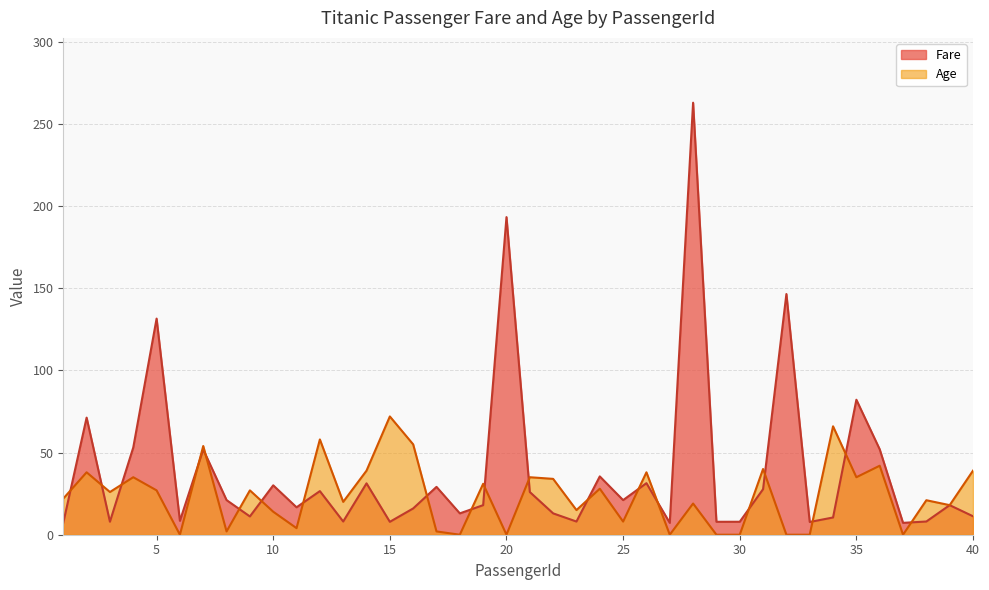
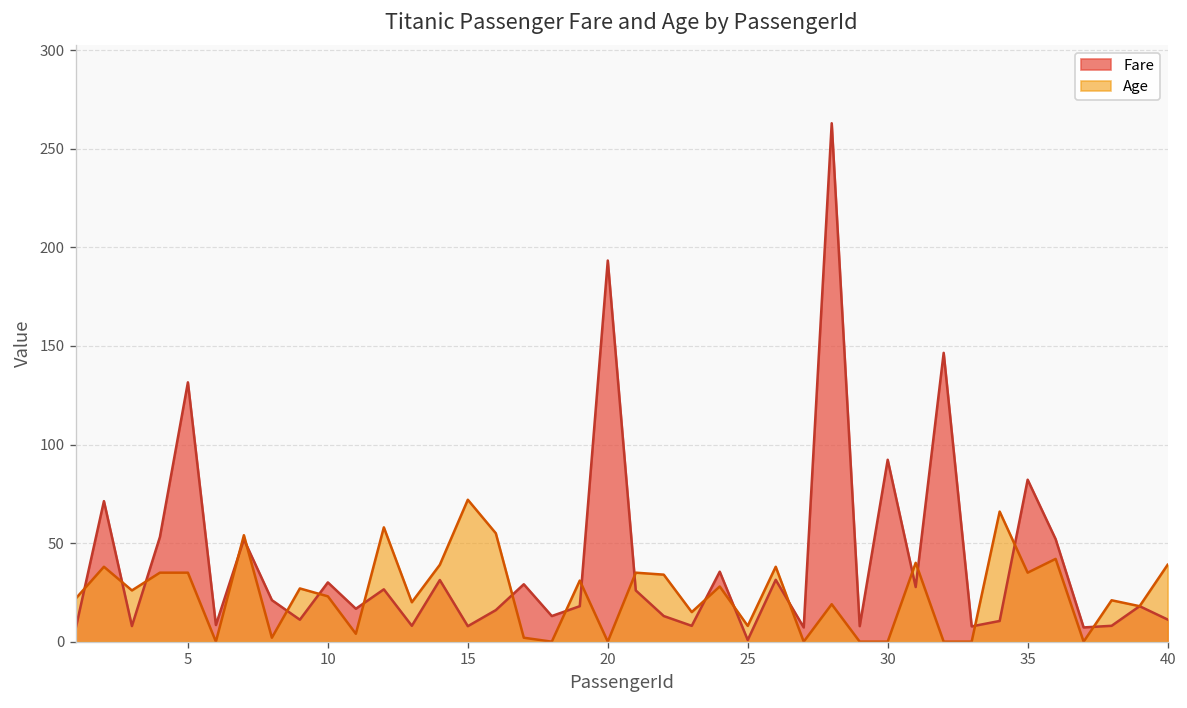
  {
    "Fare": {
      "5": 132,
      "10": 30,
      "15": 8,
      "20": 193,
-     "25": 21,
-     "30": 8,
+     "25": 1,
+     "30": 92,
      "35": 82,
      "40": 11
    },
    "Age": {
-     "5": 27,
-     "10": 14,
+     "5": 35,
+     "10": 23,
      "15": 72,
      "20": 0,
      "25": 8,
      "30": 0,
      "35": 35,
      "40": 39
    }
  }
